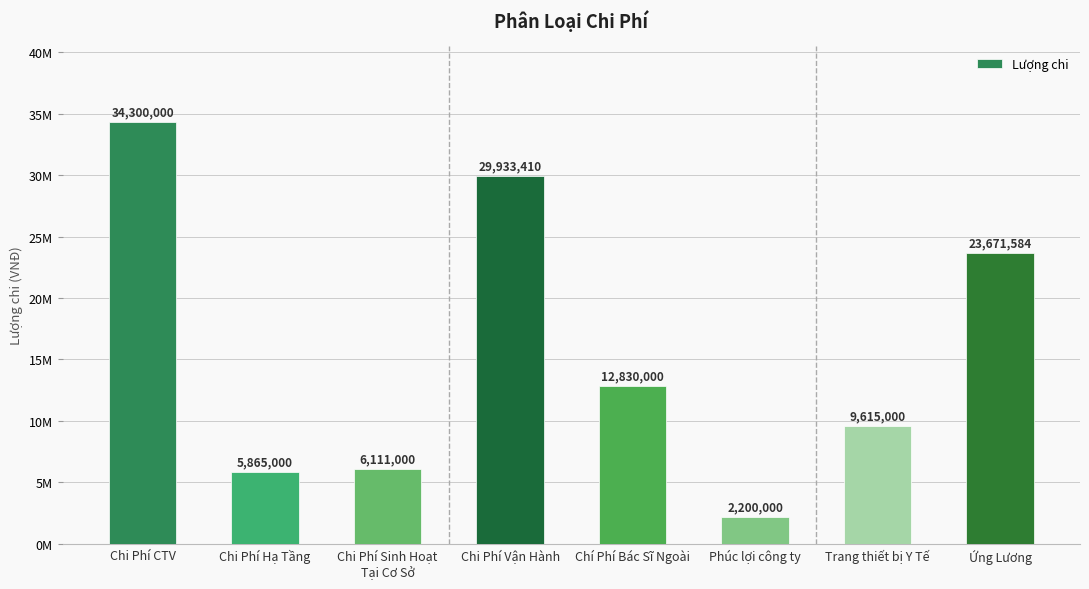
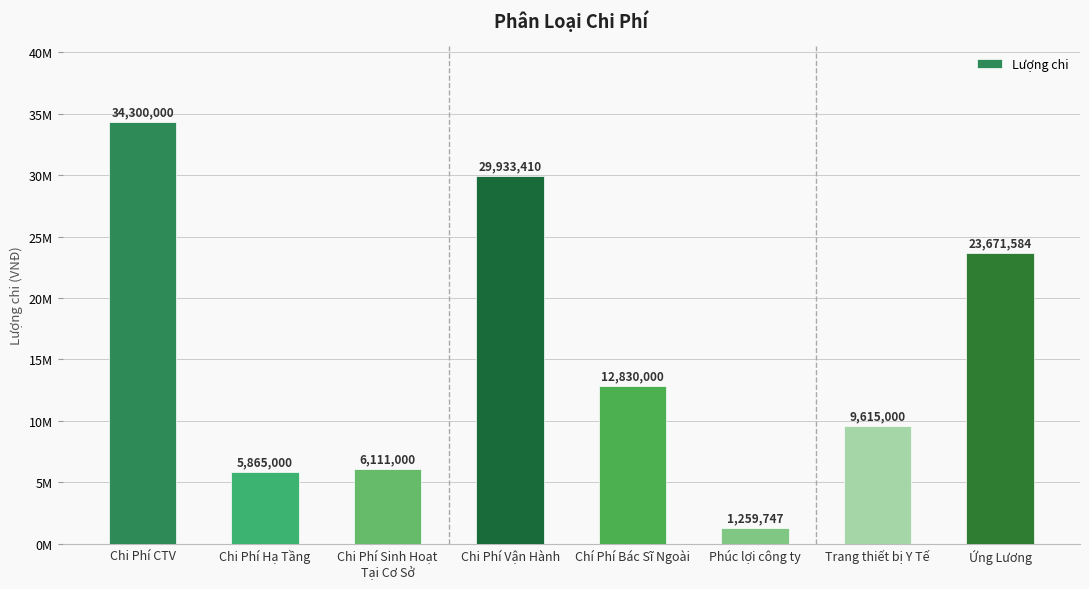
  {
    "Chi Phí CTV": "34,300,000",
    "Chi Phí Hạ Tầng": "5,865,000",
    "Chi Phí Sinh Hoạt Tại Cơ Sở": "6,111,000",
    "Chi Phí Vận Hành": "29,933,410",
    "Chí Phí Bác Sĩ Ngoài": "12,830,000",
-   "Phúc lợi công ty": "2,200,000",
+   "Phúc lợi công ty": "1,259,747",
    "Trang thiết bị Y Tế": "9,615,000",
    "Ứng Lương": "23,671,584"
  }
